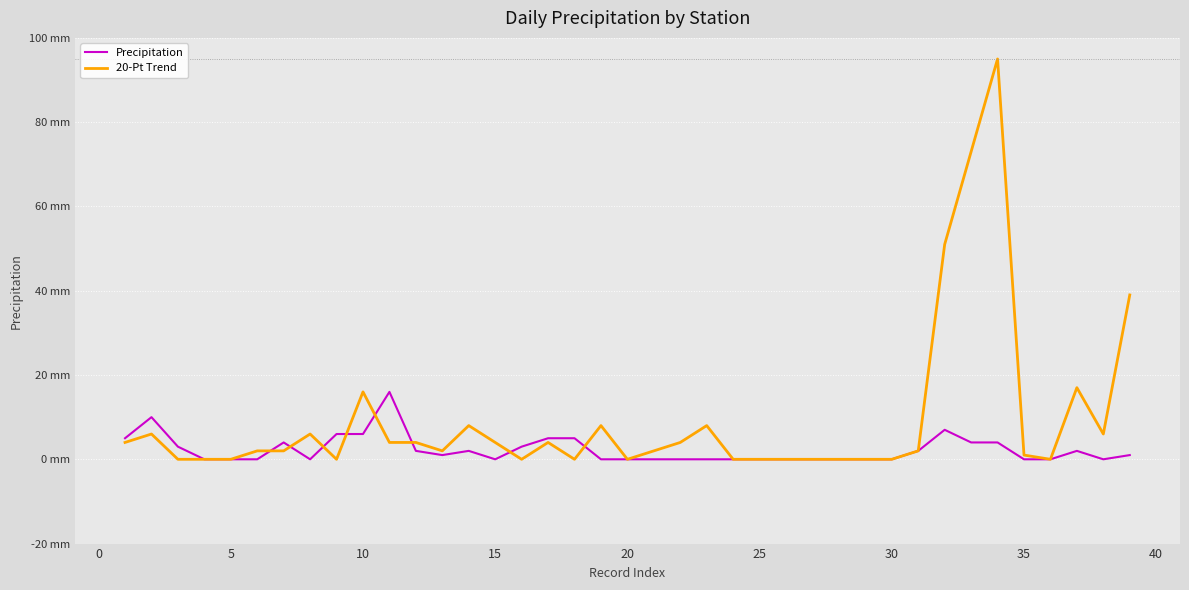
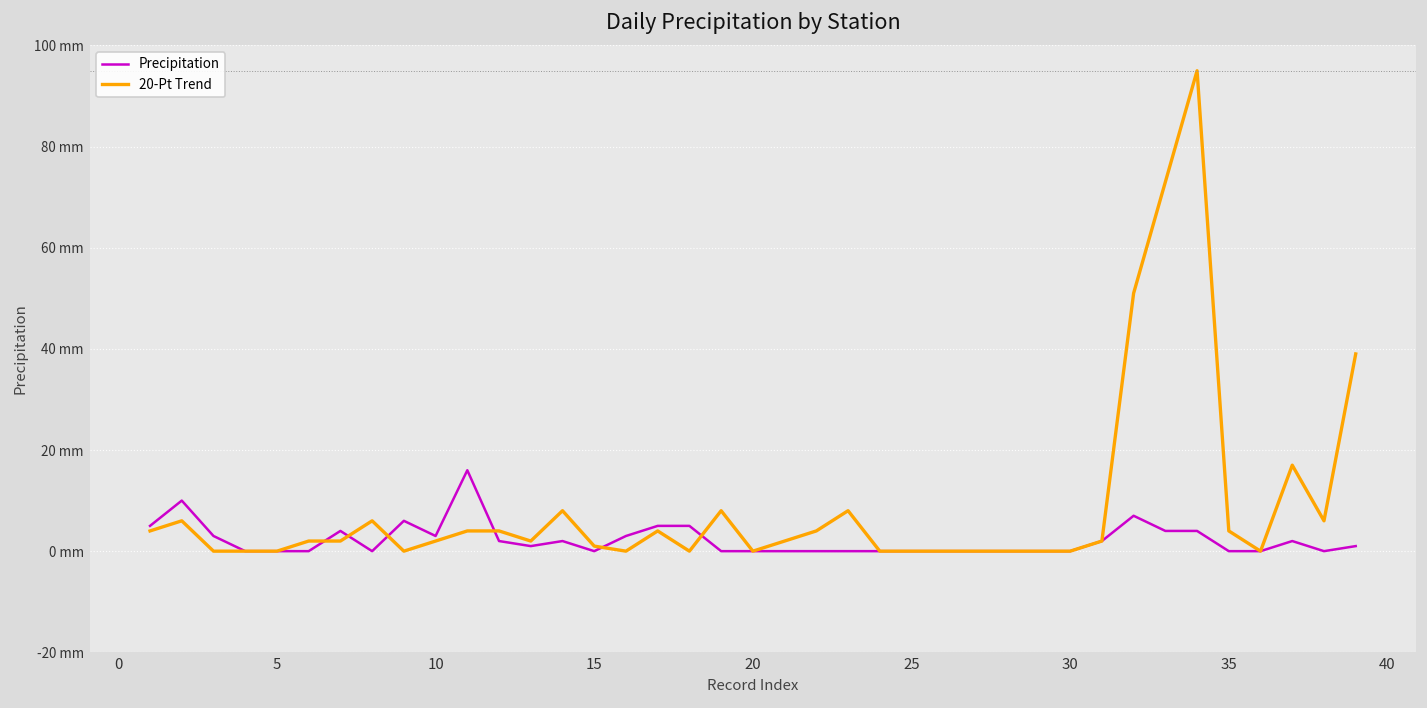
  {
    "Precipitation": {
-     "10": "6 mm",
+     "10": "3 mm",
      "15": "0 mm",
      "35": "0 mm"
    },
    "20-Pt Trend": {
-     "10": "16 mm",
-     "15": "4 mm",
-     "35": "1 mm"
+     "10": "2 mm",
+     "15": "1 mm",
+     "35": "4 mm"
    }
  }
